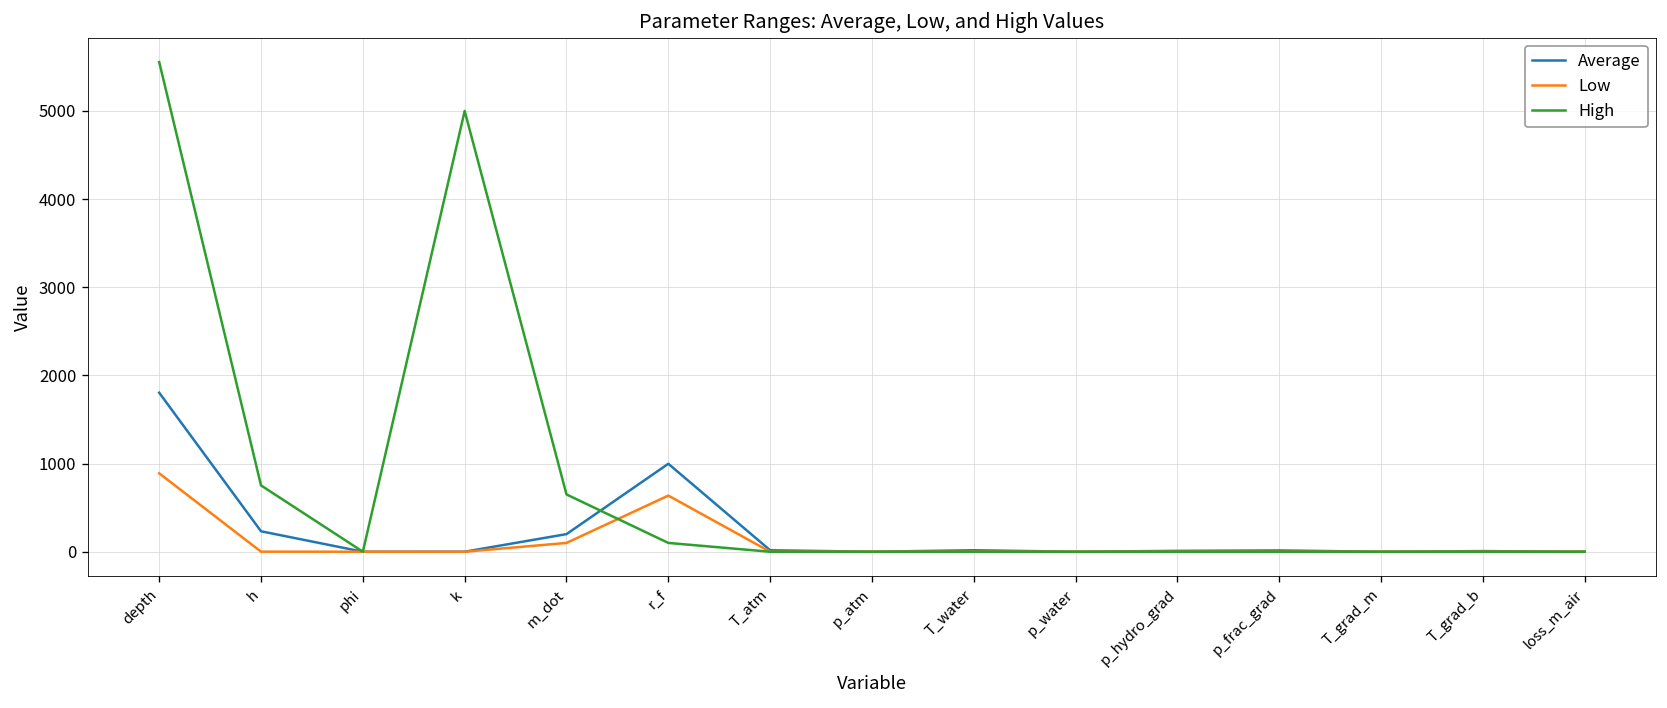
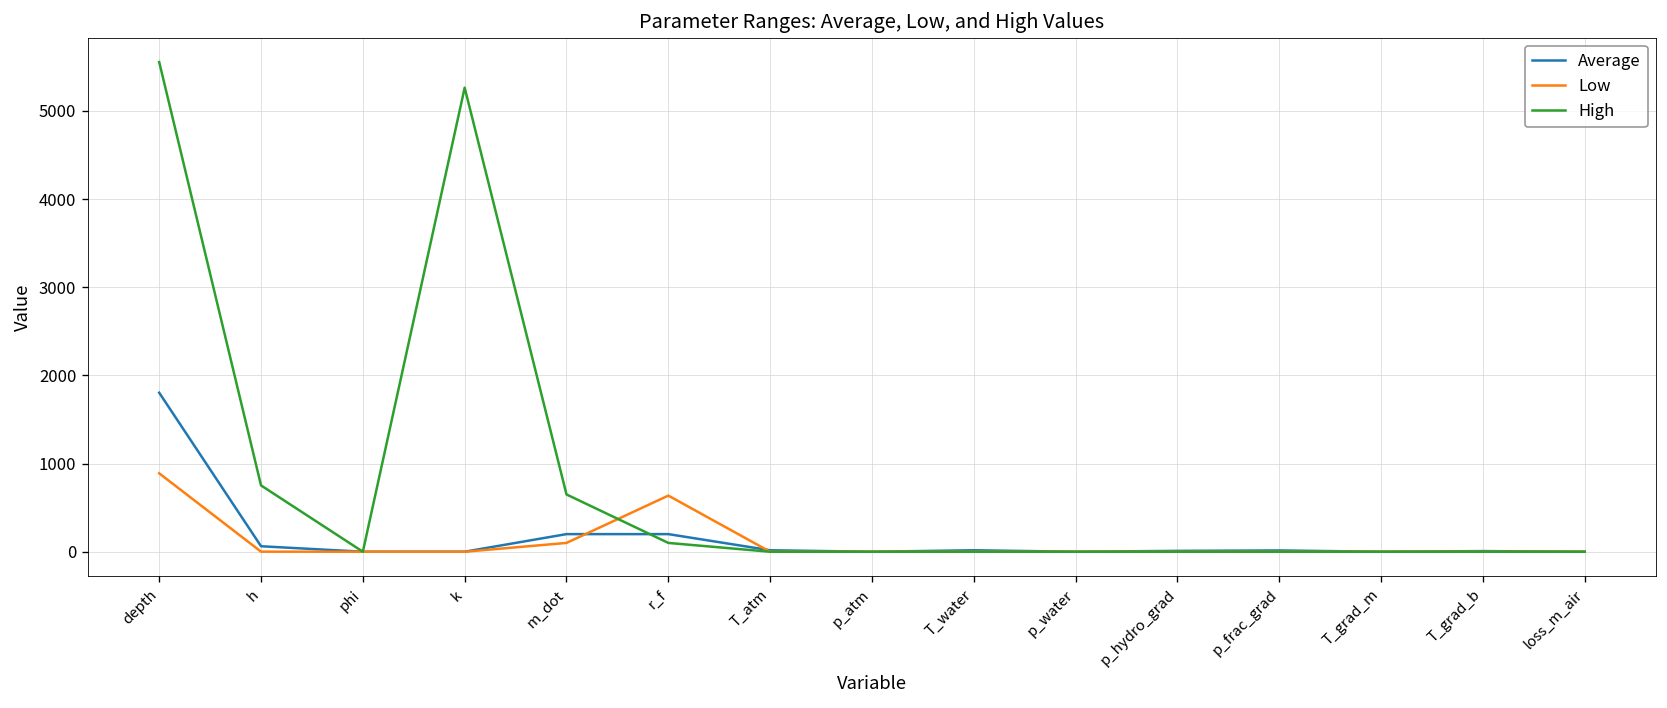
  {
    "Average": {
      "depth": 1800,
-     "h": 200,
+     "h": 100,
      "m_dot": 200,
-     "r_f": 1000
+     "r_f": 200
    },
    "Low": {
      "depth": 900,
      "h": 0,
      "m_dot": 100,
      "r_f": 600
    },
    "High": {
      "depth": 5600,
      "h": 800,
-     "k": 5000,
+     "k": 5300,
      "m_dot": 700,
      "r_f": 100
    }
  }
